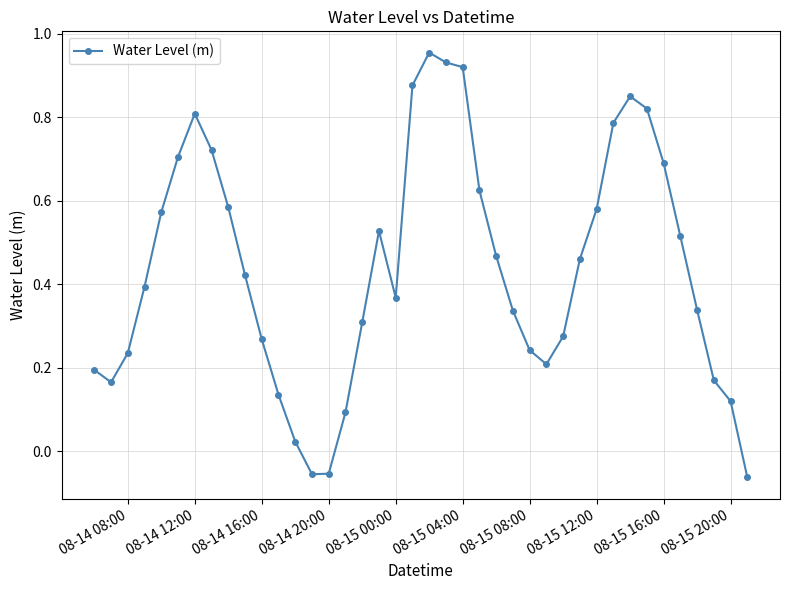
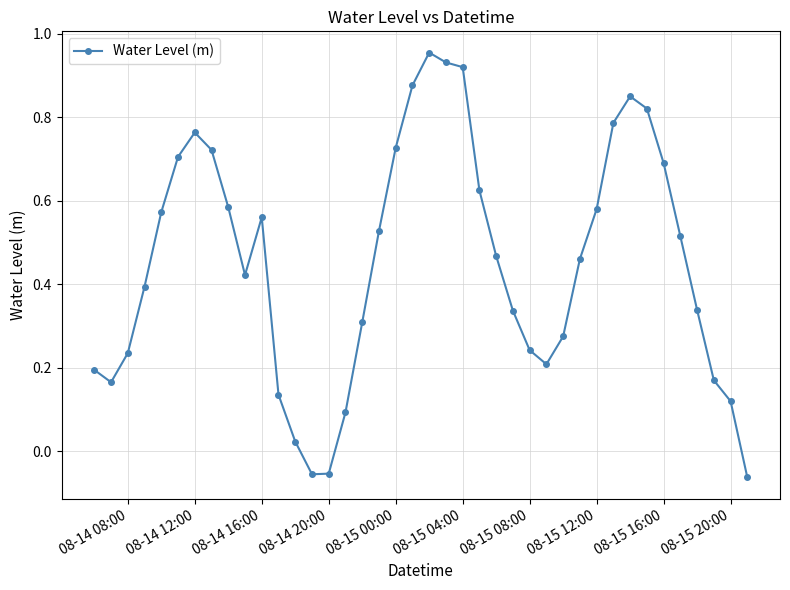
  {
    "08-14 08:00": 0.24,
-   "08-14 12:00": 0.81,
-   "08-14 16:00": 0.27,
+   "08-14 12:00": 0.76,
+   "08-14 16:00": 0.56,
    "08-14 20:00": -0.05,
-   "08-15 00:00": 0.37,
+   "08-15 00:00": 0.73,
    "08-15 04:00": 0.92,
    "08-15 08:00": 0.24,
    "08-15 12:00": 0.58,
    "08-15 16:00": 0.69,
    "08-15 20:00": 0.12
  }
